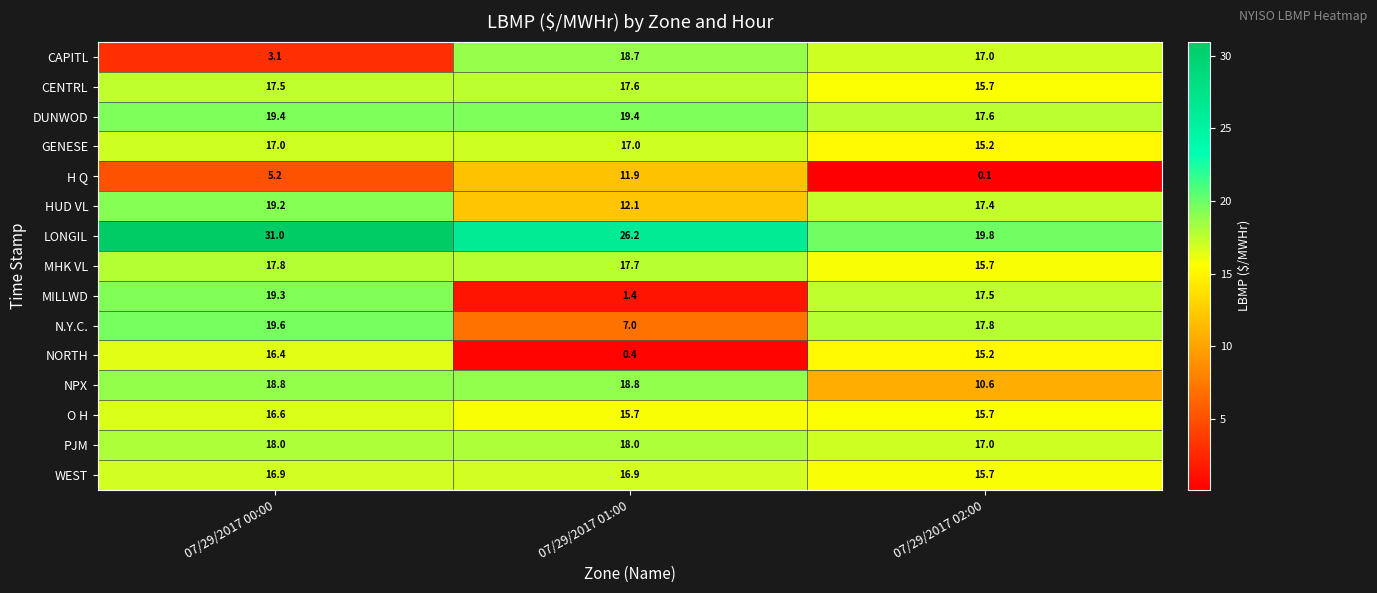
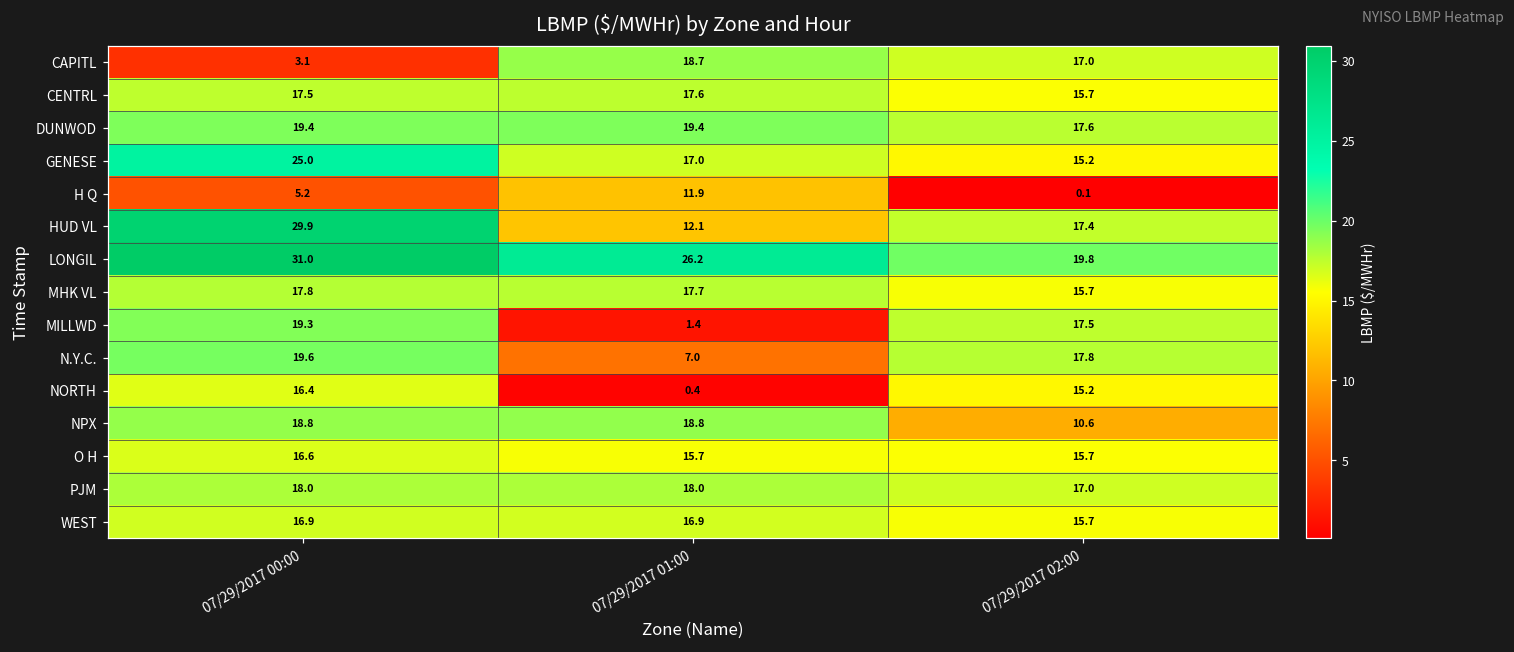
  {
    "CAPITL": {
      "07/29/2017 00:00": 3.1,
      "07/29/2017 01:00": 18.7,
      "07/29/2017 02:00": 17.0
    },
    "CENTRL": {
      "07/29/2017 00:00": 17.5,
      "07/29/2017 01:00": 17.6,
      "07/29/2017 02:00": 15.7
    },
    "DUNWOD": {
      "07/29/2017 00:00": 19.4,
      "07/29/2017 01:00": 19.4,
      "07/29/2017 02:00": 17.6
    },
    "GENESE": {
-     "07/29/2017 00:00": 17.0,
+     "07/29/2017 00:00": 25.0,
      "07/29/2017 01:00": 17.0,
      "07/29/2017 02:00": 15.2
    },
    "H Q": {
      "07/29/2017 00:00": 5.2,
      "07/29/2017 01:00": 11.9,
      "07/29/2017 02:00": 0.1
    },
    "HUD VL": {
-     "07/29/2017 00:00": 19.2,
+     "07/29/2017 00:00": 29.9,
      "07/29/2017 01:00": 12.1,
      "07/29/2017 02:00": 17.4
    },
    "LONGIL": {
      "07/29/2017 00:00": 31.0,
      "07/29/2017 01:00": 26.2,
      "07/29/2017 02:00": 19.8
    },
    "MHK VL": {
      "07/29/2017 00:00": 17.8,
      "07/29/2017 01:00": 17.7,
      "07/29/2017 02:00": 15.7
    },
    "MILLWD": {
      "07/29/2017 00:00": 19.3,
      "07/29/2017 01:00": 1.4,
      "07/29/2017 02:00": 17.5
    },
    "N.Y.C.": {
      "07/29/2017 00:00": 19.6,
      "07/29/2017 01:00": 7.0,
      "07/29/2017 02:00": 17.8
    },
    "NORTH": {
      "07/29/2017 00:00": 16.4,
      "07/29/2017 01:00": 0.4,
      "07/29/2017 02:00": 15.2
    },
    "NPX": {
      "07/29/2017 00:00": 18.8,
      "07/29/2017 01:00": 18.8,
      "07/29/2017 02:00": 10.6
    },
    "O H": {
      "07/29/2017 00:00": 16.6,
      "07/29/2017 01:00": 15.7,
      "07/29/2017 02:00": 15.7
    },
    "PJM": {
      "07/29/2017 00:00": 18.0,
      "07/29/2017 01:00": 18.0,
      "07/29/2017 02:00": 17.0
    },
    "WEST": {
      "07/29/2017 00:00": 16.9,
      "07/29/2017 01:00": 16.9,
      "07/29/2017 02:00": 15.7
    }
  }
